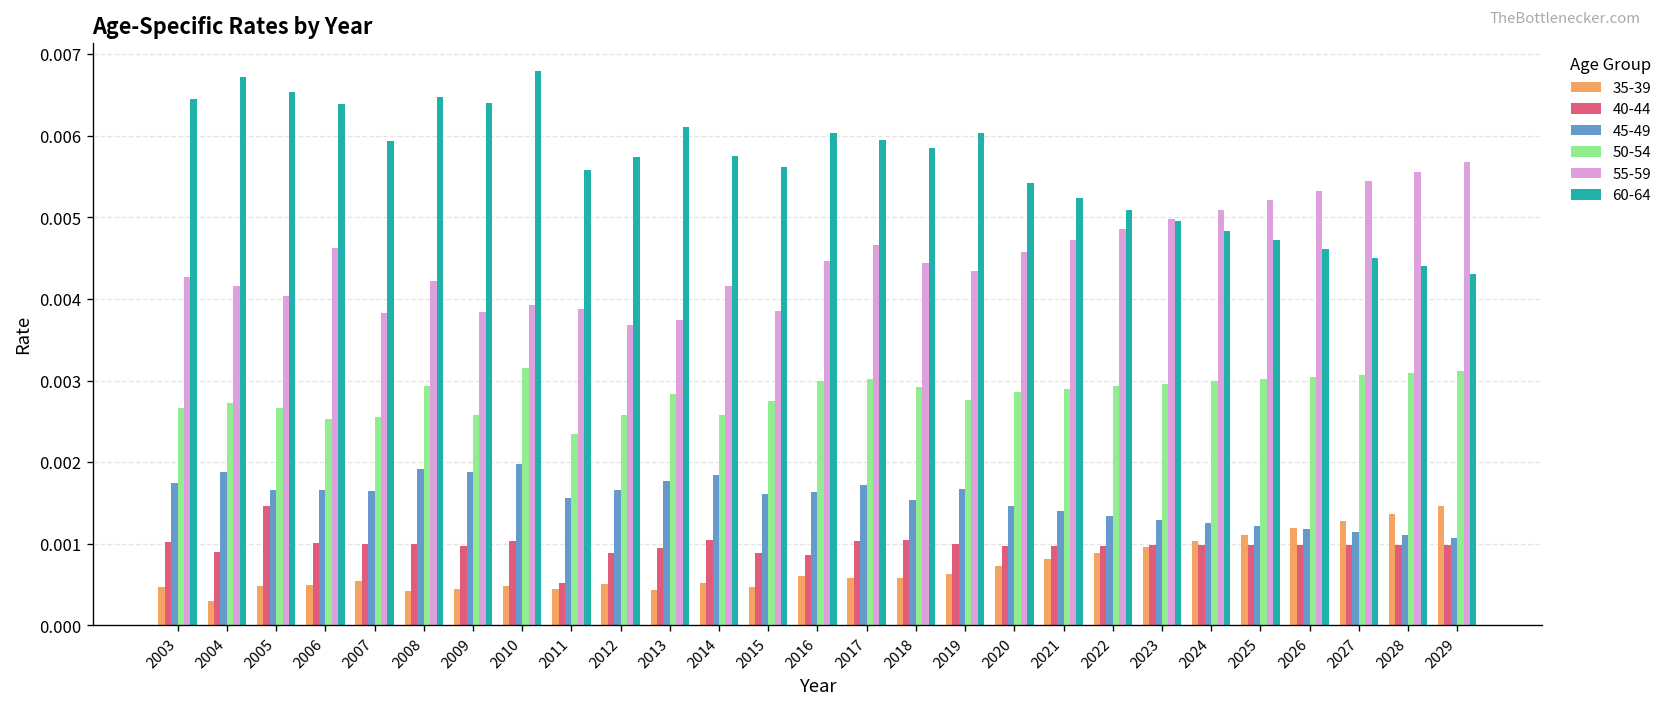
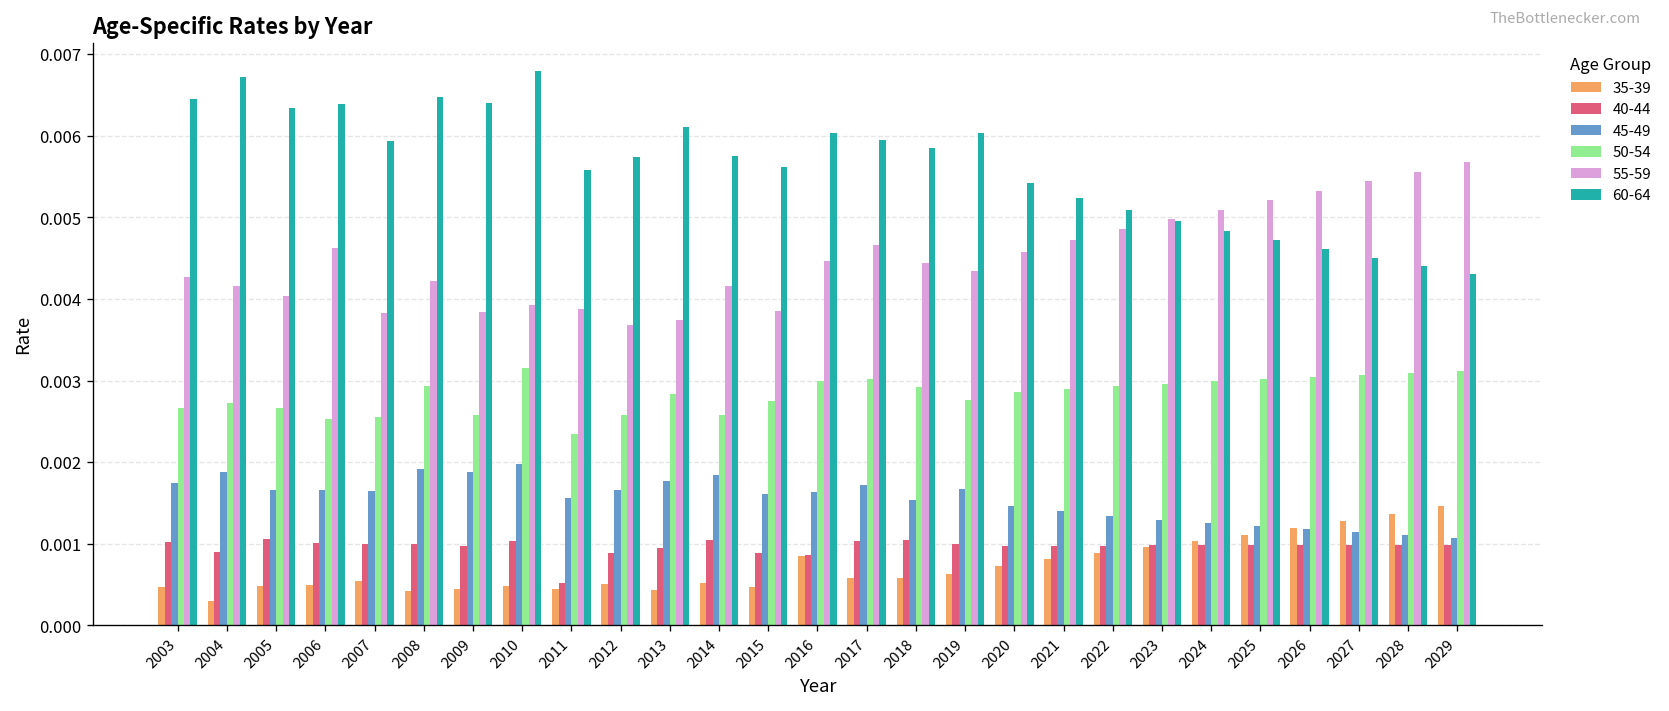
  {
    "35-39": {
      "2003": 0.0005,
      "2004": 0.0003,
      "2005": 0.0005,
      "2006": 0.0005,
      "2007": 0.0005,
      "2008": 0.0004,
      "2009": 0.0005,
      "2010": 0.0005,
      "2011": 0.0004,
      "2012": 0.0005,
      "2013": 0.0004,
      "2014": 0.0005,
      "2015": 0.0005,
-     "2016": 0.0006,
+     "2016": 0.0008,
      "2017": 0.0006,
      "2018": 0.0006,
      "2019": 0.0006,
      "2020": 0.0007,
      "2021": 0.0008,
      "2022": 0.0009,
      "2023": 0.0010,
      "2024": 0.0010,
      "2025": 0.0011,
      "2026": 0.0012,
      "2027": 0.0013,
      "2028": 0.0014,
      "2029": 0.0015
    },
    "40-44": {
      "2003": 0.0010,
      "2004": 0.0009,
-     "2005": 0.0015,
+     "2005": 0.0011,
      "2006": 0.0010,
      "2007": 0.0010,
      "2008": 0.0010,
      "2009": 0.0010,
      "2010": 0.0010,
      "2011": 0.0005,
      "2012": 0.0009,
      "2013": 0.0009,
      "2014": 0.0011,
      "2015": 0.0009,
      "2016": 0.0009,
      "2017": 0.0010,
      "2018": 0.0010,
      "2019": 0.0010,
      "2020": 0.0010,
      "2021": 0.0010,
      "2022": 0.0010,
      "2023": 0.0010,
      "2024": 0.0010,
      "2025": 0.0010,
      "2026": 0.0010,
      "2027": 0.0010,
      "2028": 0.0010,
      "2029": 0.0010
    },
    "45-49": {
      "2003": 0.0017,
      "2004": 0.0019,
      "2005": 0.0017,
      "2006": 0.0017,
      "2007": 0.0017,
      "2008": 0.0019,
      "2009": 0.0019,
      "2010": 0.0020,
      "2011": 0.0016,
      "2012": 0.0017,
      "2013": 0.0018,
      "2014": 0.0018,
      "2015": 0.0016,
      "2016": 0.0016,
      "2017": 0.0017,
      "2018": 0.0015,
      "2019": 0.0017,
      "2020": 0.0015,
      "2021": 0.0014,
      "2022": 0.0013,
      "2023": 0.0013,
      "2024": 0.0013,
      "2025": 0.0012,
      "2026": 0.0012,
      "2027": 0.0011,
      "2028": 0.0011,
      "2029": 0.0011
    },
    "50-54": {
      "2003": 0.0027,
      "2004": 0.0027,
      "2005": 0.0027,
      "2006": 0.0025,
      "2007": 0.0026,
      "2008": 0.0029,
      "2009": 0.0026,
      "2010": 0.0032,
      "2011": 0.0024,
      "2012": 0.0026,
      "2013": 0.0028,
      "2014": 0.0026,
      "2015": 0.0028,
      "2016": 0.0030,
      "2017": 0.0030,
      "2018": 0.0029,
      "2019": 0.0028,
      "2020": 0.0029,
      "2021": 0.0029,
      "2022": 0.0029,
      "2023": 0.0030,
      "2024": 0.0030,
      "2025": 0.0030,
      "2026": 0.0030,
      "2027": 0.0031,
      "2028": 0.0031,
      "2029": 0.0031
    },
    "55-59": {
      "2003": 0.0043,
      "2004": 0.0042,
      "2005": 0.0040,
      "2006": 0.0046,
      "2007": 0.0038,
      "2008": 0.0042,
      "2009": 0.0038,
      "2010": 0.0039,
      "2011": 0.0039,
      "2012": 0.0037,
      "2013": 0.0037,
      "2014": 0.0042,
      "2015": 0.0038,
      "2016": 0.0045,
      "2017": 0.0047,
      "2018": 0.0044,
      "2019": 0.0043,
      "2020": 0.0046,
      "2021": 0.0047,
      "2022": 0.0049,
      "2023": 0.0050,
      "2024": 0.0051,
      "2025": 0.0052,
      "2026": 0.0053,
      "2027": 0.0054,
      "2028": 0.0056,
      "2029": 0.0057
    },
    "60-64": {
      "2003": 0.0065,
      "2004": 0.0067,
-     "2005": 0.0065,
+     "2005": 0.0063,
      "2006": 0.0064,
      "2007": 0.0059,
      "2008": 0.0065,
      "2009": 0.0064,
      "2010": 0.0068,
      "2011": 0.0056,
      "2012": 0.0057,
      "2013": 0.0061,
      "2014": 0.0058,
      "2015": 0.0056,
      "2016": 0.0060,
      "2017": 0.0060,
      "2018": 0.0059,
      "2019": 0.0060,
      "2020": 0.0054,
      "2021": 0.0052,
      "2022": 0.0051,
      "2023": 0.0050,
      "2024": 0.0048,
      "2025": 0.0047,
      "2026": 0.0046,
      "2027": 0.0045,
      "2028": 0.0044,
      "2029": 0.0043
    }
  }
